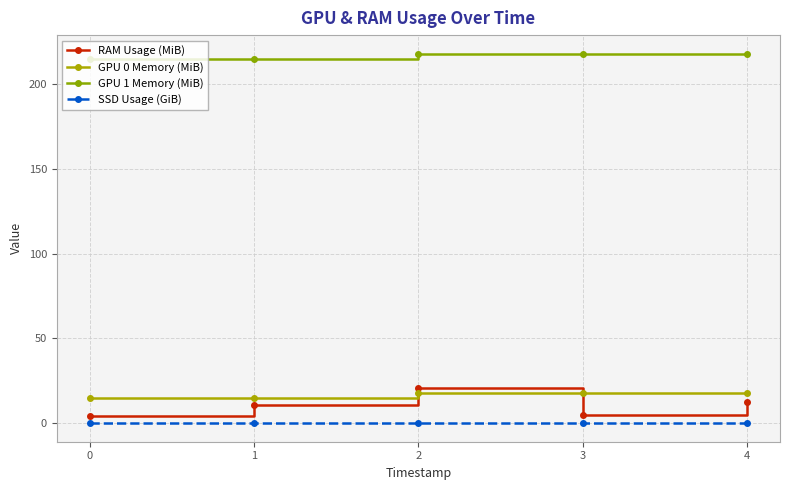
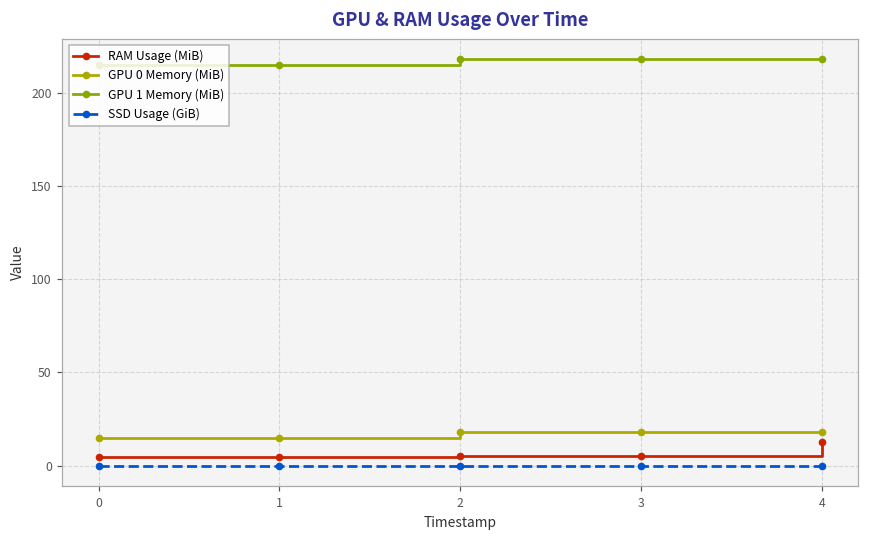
  {
    "RAM Usage (MiB)": {
      "0": 5,
-     "1": 11,
-     "2": 21,
+     "1": 5,
+     "2": 5,
      "3": 5,
      "4": 13
    },
    "SSD Usage (GiB)": {
      "0": 0,
      "1": 0,
      "2": 0,
      "3": 0,
      "4": 0
    }
  }
